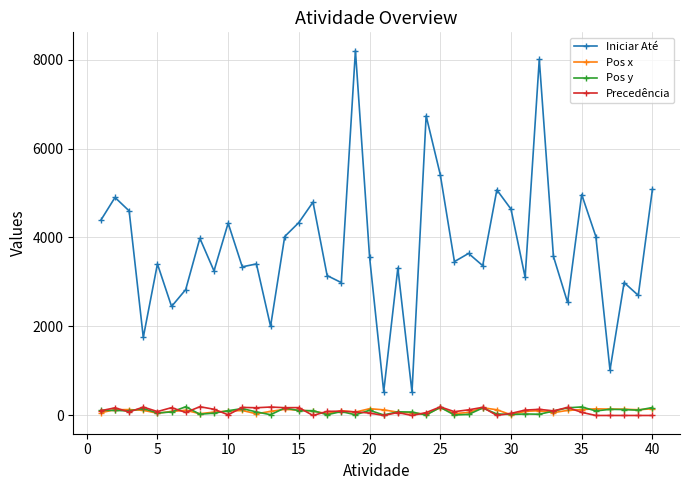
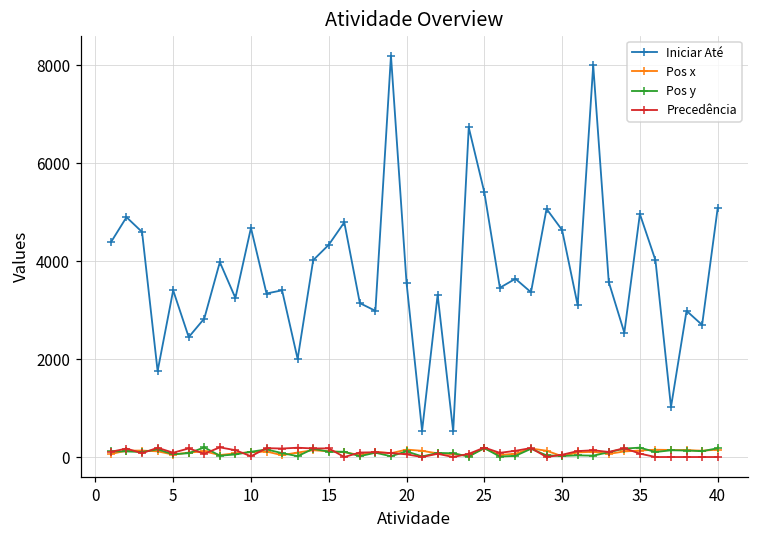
  {
    "Iniciar Até": {
      "5": 3400,
-     "10": 4300,
+     "10": 4700,
      "15": 4300,
      "20": 3600,
      "25": 5400,
      "30": 4600,
      "35": 5000,
      "40": 5100
    },
    "Pos x": {
      "35": 100
    },
    "Pos y": {
      "35": 200
    },
    "Precedência": {
      "10": 0,
      "15": 200,
      "20": 100,
      "35": 100,
      "40": 0
    }
  }
